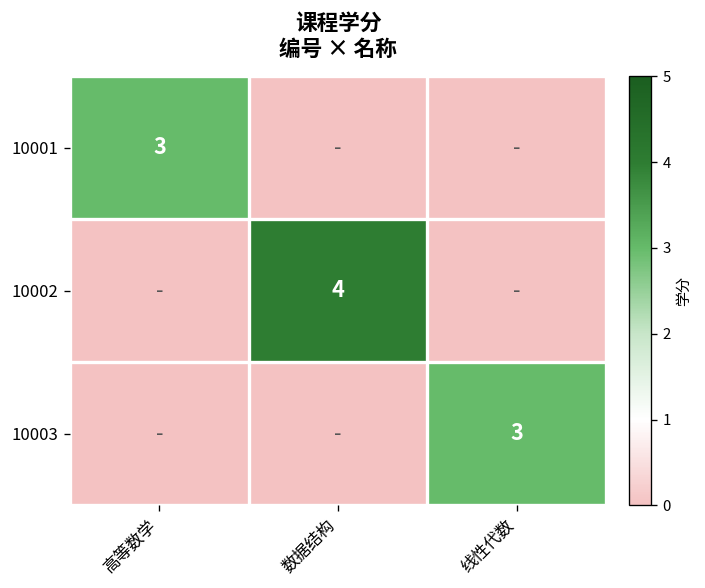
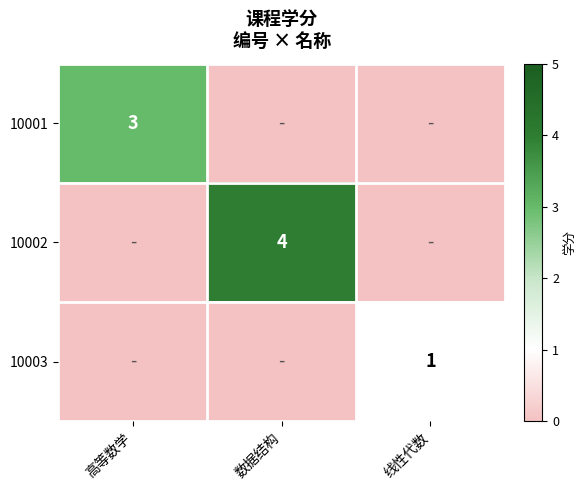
  {
    "10001": {
      "高等数学": 3
    },
    "10002": {
      "数据结构": 4
    },
    "10003": {
-     "线性代数": 3
+     "线性代数": 1
    }
  }
